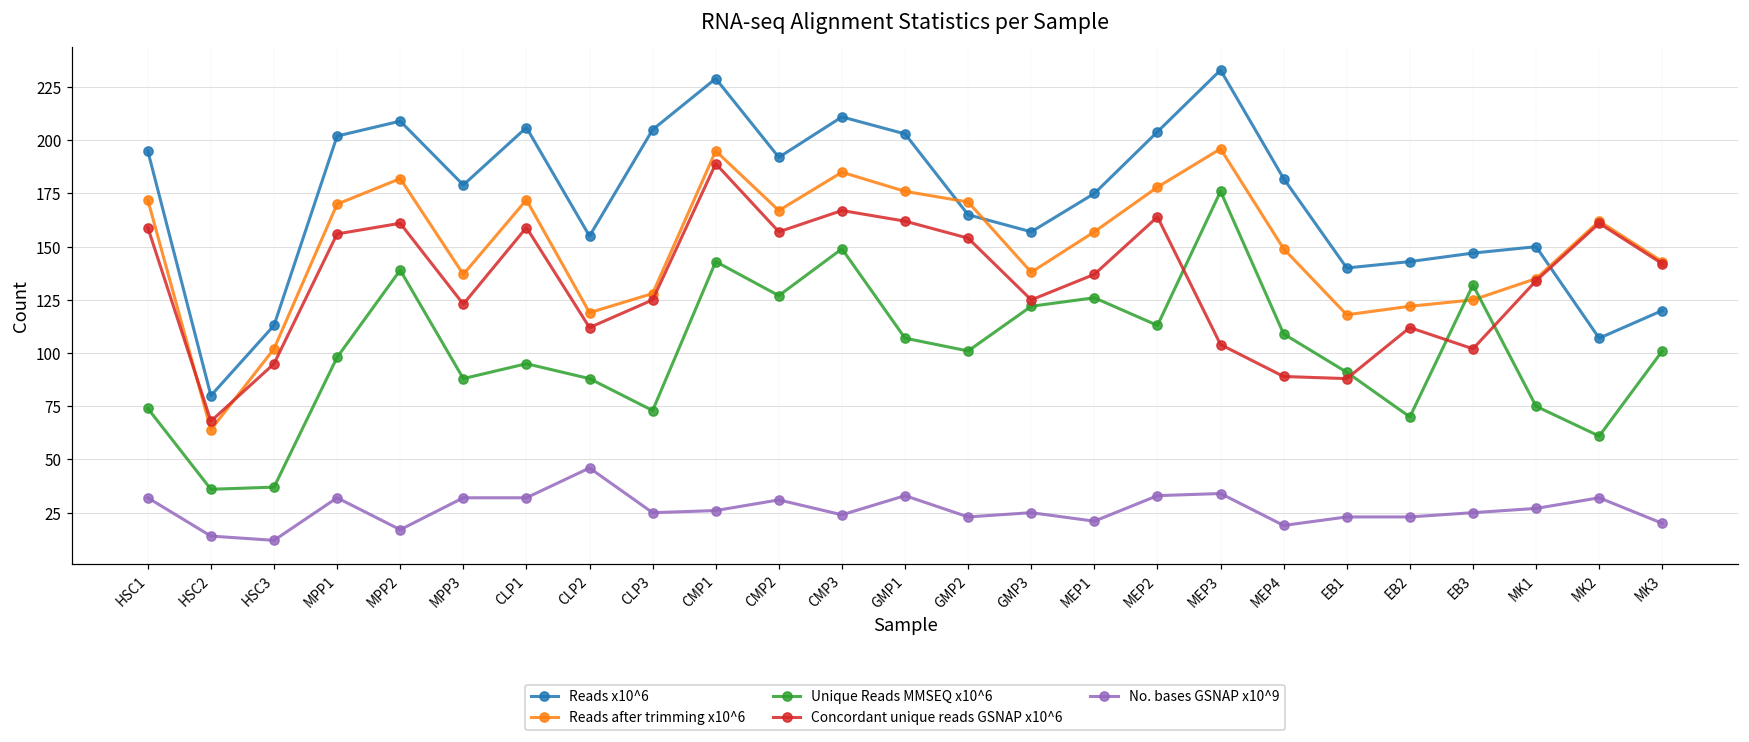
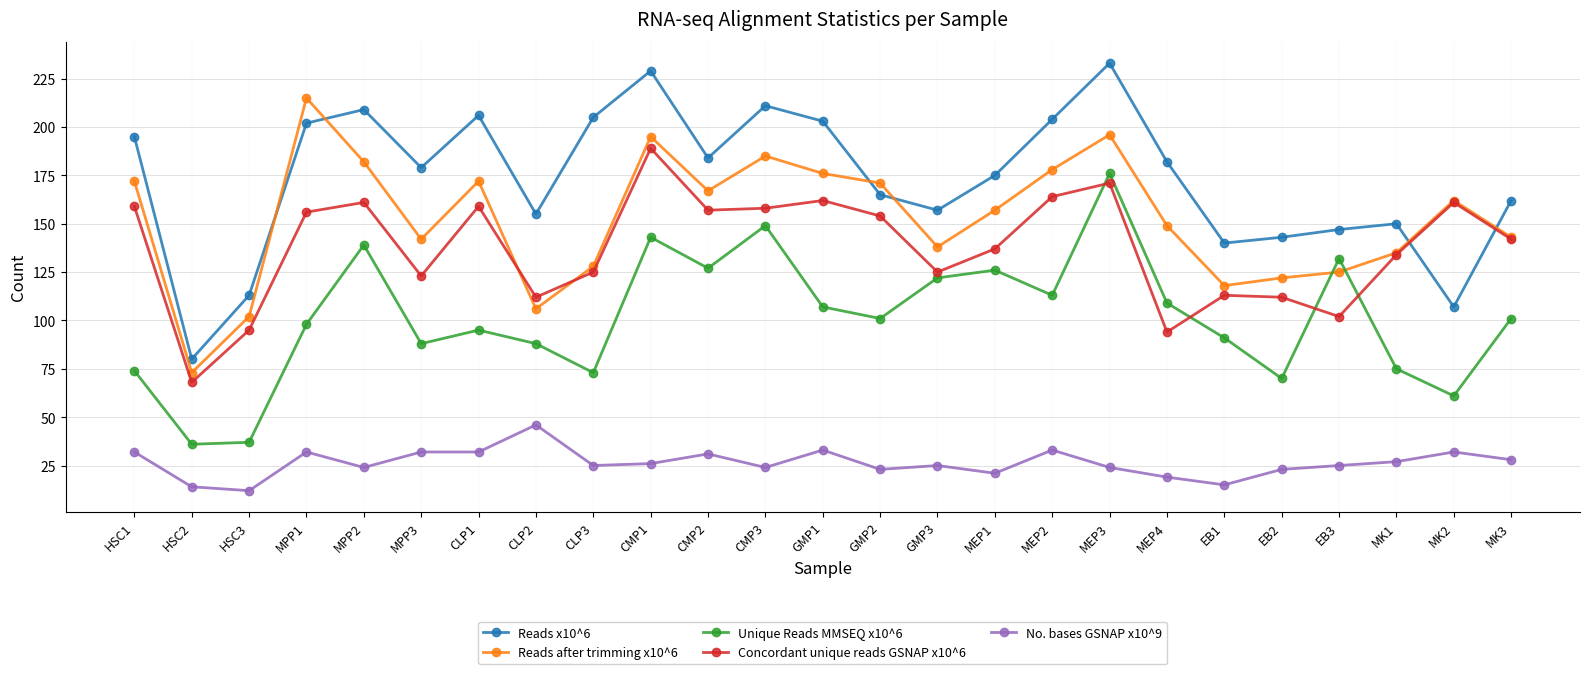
  {
    "Reads x10^6": {
      "HSC1": 195,
      "HSC2": 80,
      "HSC3": 113,
      "MPP1": 202,
      "MPP2": 209,
      "MPP3": 179,
      "CLP1": 206,
      "CLP2": 155,
      "CLP3": 205,
      "CMP1": 229,
-     "CMP2": 192,
+     "CMP2": 184,
      "CMP3": 211,
      "GMP1": 203,
      "GMP2": 165,
      "GMP3": 157,
      "MEP1": 175,
      "MEP2": 204,
      "MEP3": 233,
      "MEP4": 182,
      "EB1": 140,
      "EB2": 143,
      "EB3": 147,
      "MK1": 150,
      "MK2": 107,
-     "MK3": 120
+     "MK3": 162
    },
    "Reads after trimming x10^6": {
      "HSC1": 172,
-     "HSC2": 64,
+     "HSC2": 73,
      "HSC3": 102,
-     "MPP1": 170,
+     "MPP1": 215,
      "MPP2": 182,
-     "MPP3": 137,
+     "MPP3": 142,
      "CLP1": 172,
-     "CLP2": 119,
+     "CLP2": 106,
      "CLP3": 128,
      "CMP1": 195,
      "CMP2": 167,
      "CMP3": 185,
      "GMP1": 176,
      "GMP2": 171,
      "GMP3": 138,
      "MEP1": 157,
      "MEP2": 178,
      "MEP3": 196,
      "MEP4": 149,
      "EB1": 118,
      "EB2": 122,
      "EB3": 125
    },
    "Unique Reads MMSEQ x10^6": {
      "HSC1": 74,
      "HSC2": 36,
      "HSC3": 37,
      "MPP1": 98,
      "MPP2": 139,
      "MPP3": 88,
      "CLP1": 95,
      "CLP2": 88,
      "CLP3": 73,
      "CMP1": 143,
      "CMP2": 127,
      "CMP3": 149,
      "GMP1": 107,
      "GMP2": 101,
      "GMP3": 122,
      "MEP1": 126,
      "MEP2": 113,
      "MEP3": 176,
      "MEP4": 109,
      "EB1": 91,
      "EB2": 70,
      "EB3": 132,
      "MK1": 75,
      "MK2": 61,
      "MK3": 101
    },
    "Concordant unique reads GSNAP x10^6": {
      "HSC1": 159,
      "HSC2": 68,
      "HSC3": 95,
      "MPP1": 156,
      "MPP2": 161,
      "MPP3": 123,
      "CLP1": 159,
      "CLP2": 112,
      "CLP3": 125,
      "CMP1": 189,
      "CMP2": 157,
-     "CMP3": 167,
+     "CMP3": 158,
      "GMP1": 162,
      "GMP2": 154,
      "GMP3": 125,
      "MEP1": 137,
      "MEP2": 164,
-     "MEP3": 104,
-     "MEP4": 89,
-     "EB1": 88,
+     "MEP3": 171,
+     "MEP4": 94,
+     "EB1": 113,
      "EB2": 112,
      "EB3": 102
    },
    "No. bases GSNAP x10^9": {
      "HSC1": 32,
      "HSC2": 14,
      "HSC3": 12,
      "MPP1": 32,
-     "MPP2": 17,
+     "MPP2": 24,
      "MPP3": 32,
      "CLP1": 32,
      "CLP2": 46,
      "CLP3": 25,
      "CMP1": 26,
      "CMP2": 31,
      "CMP3": 24,
      "GMP1": 33,
      "GMP2": 23,
      "GMP3": 25,
      "MEP1": 21,
      "MEP2": 33,
-     "MEP3": 34,
+     "MEP3": 24,
      "MEP4": 19,
-     "EB1": 23,
+     "EB1": 15,
      "EB2": 23,
      "EB3": 25,
      "MK1": 27,
      "MK2": 32,
-     "MK3": 20
+     "MK3": 28
    }
  }
